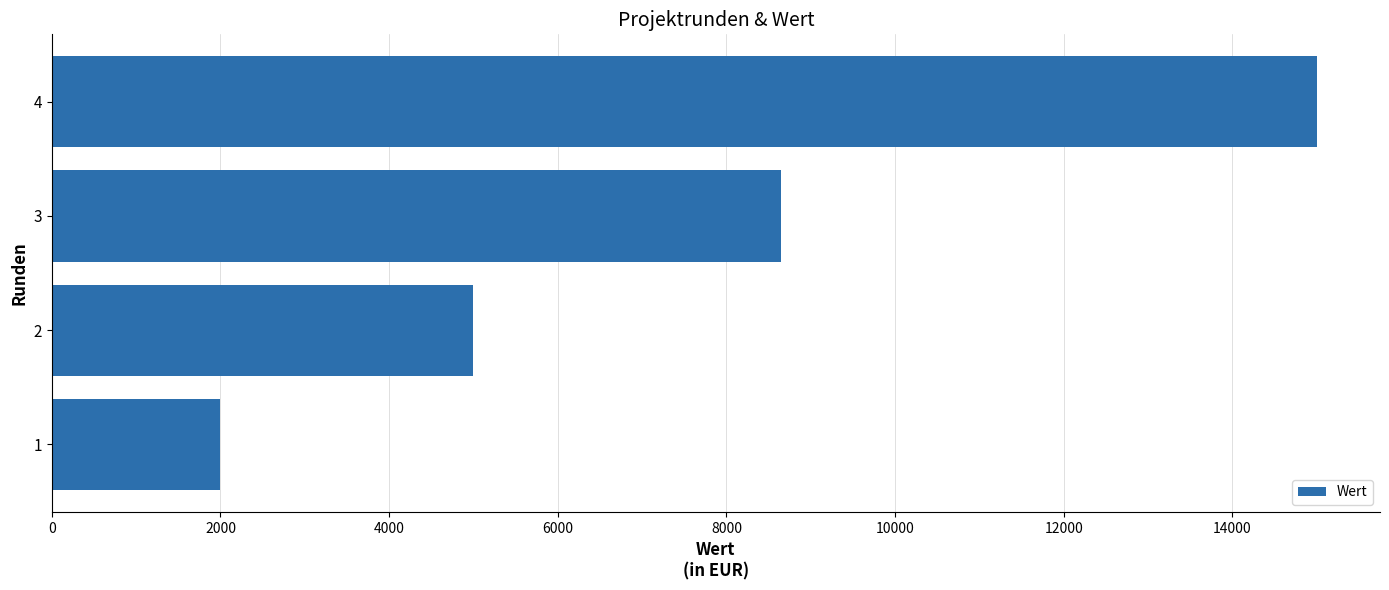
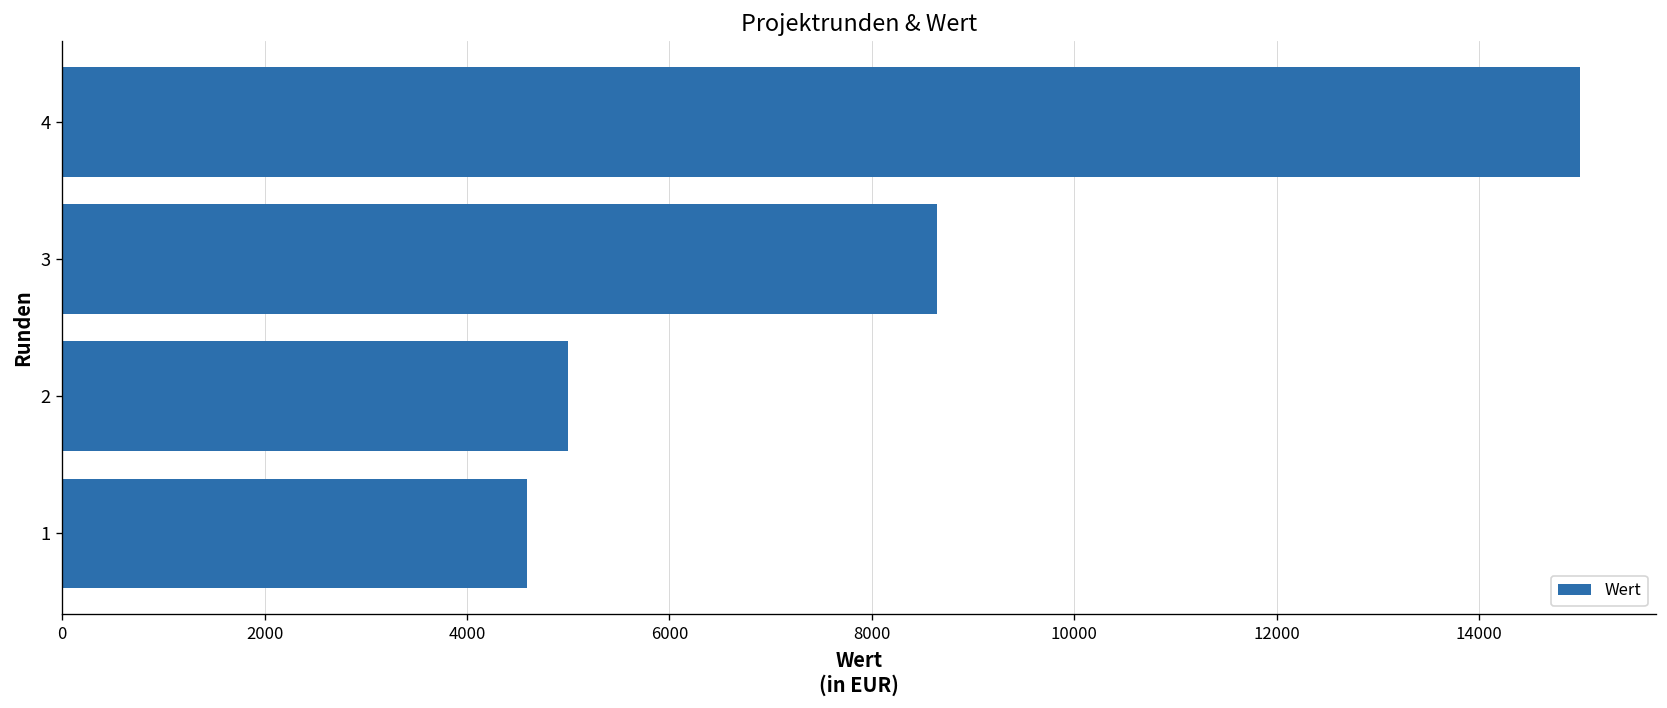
  {
    "4": 15000,
    "3": 8600,
    "2": 5000,
-   "1": 2000
+   "1": 4600
  }
